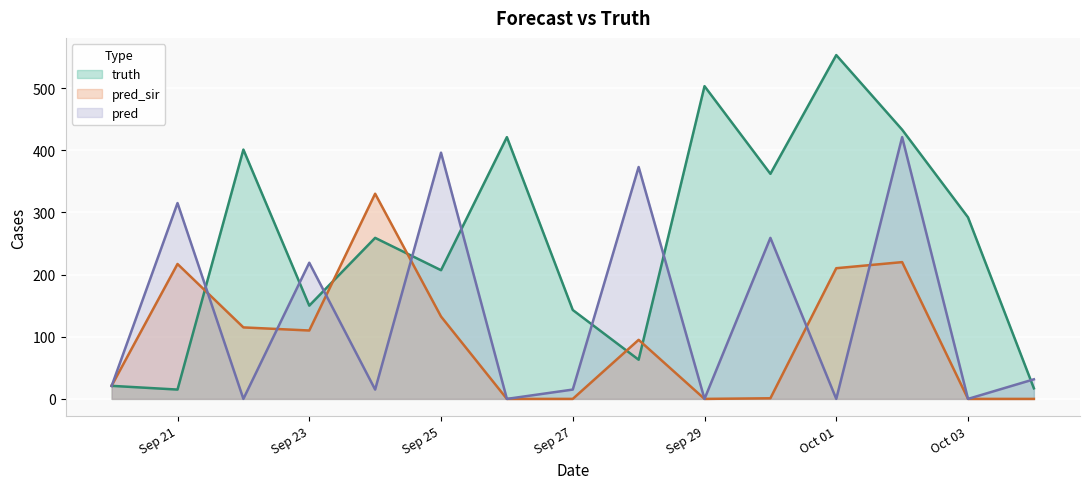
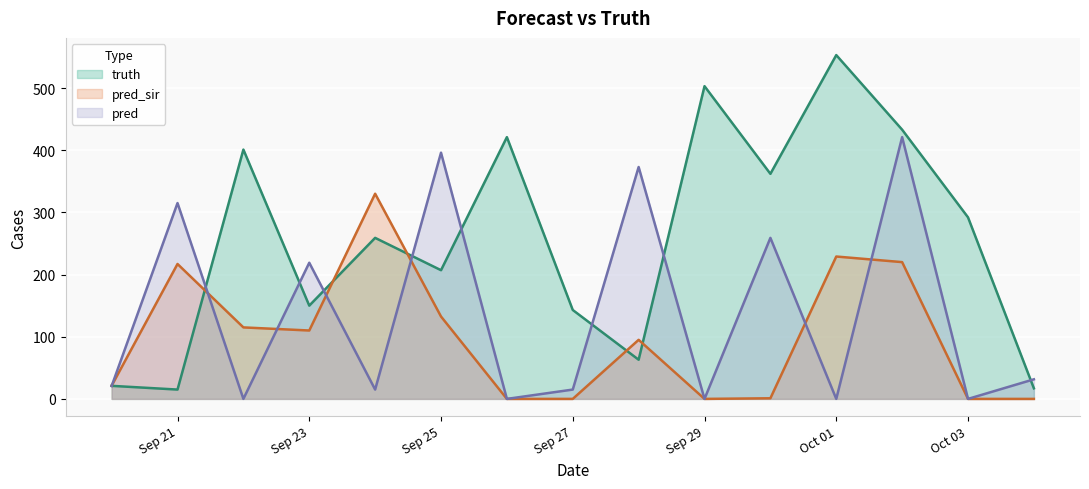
  {
    "pred_sir": {
      "Sep 21": 220,
      "Sep 23": 110,
      "Sep 25": 130,
      "Sep 27": 0,
-     "Oct 01": 210
+     "Oct 01": 230
    }
  }
